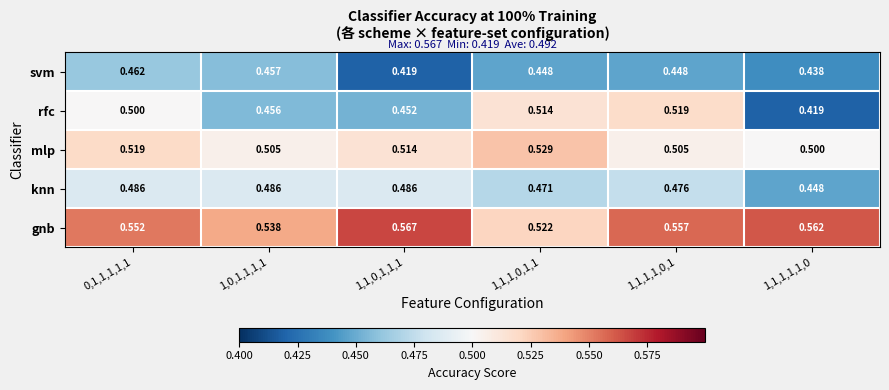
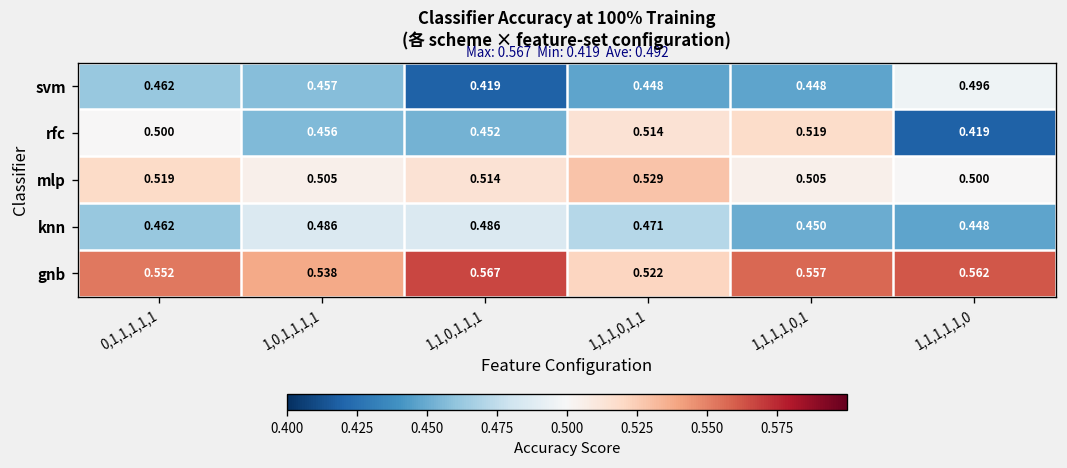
  {
    "svm": {
      "0,1,1,1,1,1": 0.462,
      "1,0,1,1,1,1": 0.457,
      "1,1,0,1,1,1": 0.419,
      "1,1,1,0,1,1": 0.448,
      "1,1,1,1,0,1": 0.448,
-     "1,1,1,1,1,0": 0.438
+     "1,1,1,1,1,0": 0.496
    },
    "rfc": {
      "0,1,1,1,1,1": 0.500,
      "1,0,1,1,1,1": 0.456,
      "1,1,0,1,1,1": 0.452,
      "1,1,1,0,1,1": 0.514,
      "1,1,1,1,0,1": 0.519,
      "1,1,1,1,1,0": 0.419
    },
    "mlp": {
      "0,1,1,1,1,1": 0.519,
      "1,0,1,1,1,1": 0.505,
      "1,1,0,1,1,1": 0.514,
      "1,1,1,0,1,1": 0.529,
      "1,1,1,1,0,1": 0.505,
      "1,1,1,1,1,0": 0.500
    },
    "knn": {
-     "0,1,1,1,1,1": 0.486,
+     "0,1,1,1,1,1": 0.462,
      "1,0,1,1,1,1": 0.486,
      "1,1,0,1,1,1": 0.486,
      "1,1,1,0,1,1": 0.471,
-     "1,1,1,1,0,1": 0.476,
+     "1,1,1,1,0,1": 0.450,
      "1,1,1,1,1,0": 0.448
    },
    "gnb": {
      "0,1,1,1,1,1": 0.552,
      "1,0,1,1,1,1": 0.538,
      "1,1,0,1,1,1": 0.567,
      "1,1,1,0,1,1": 0.522,
      "1,1,1,1,0,1": 0.557,
      "1,1,1,1,1,0": 0.562
    }
  }
